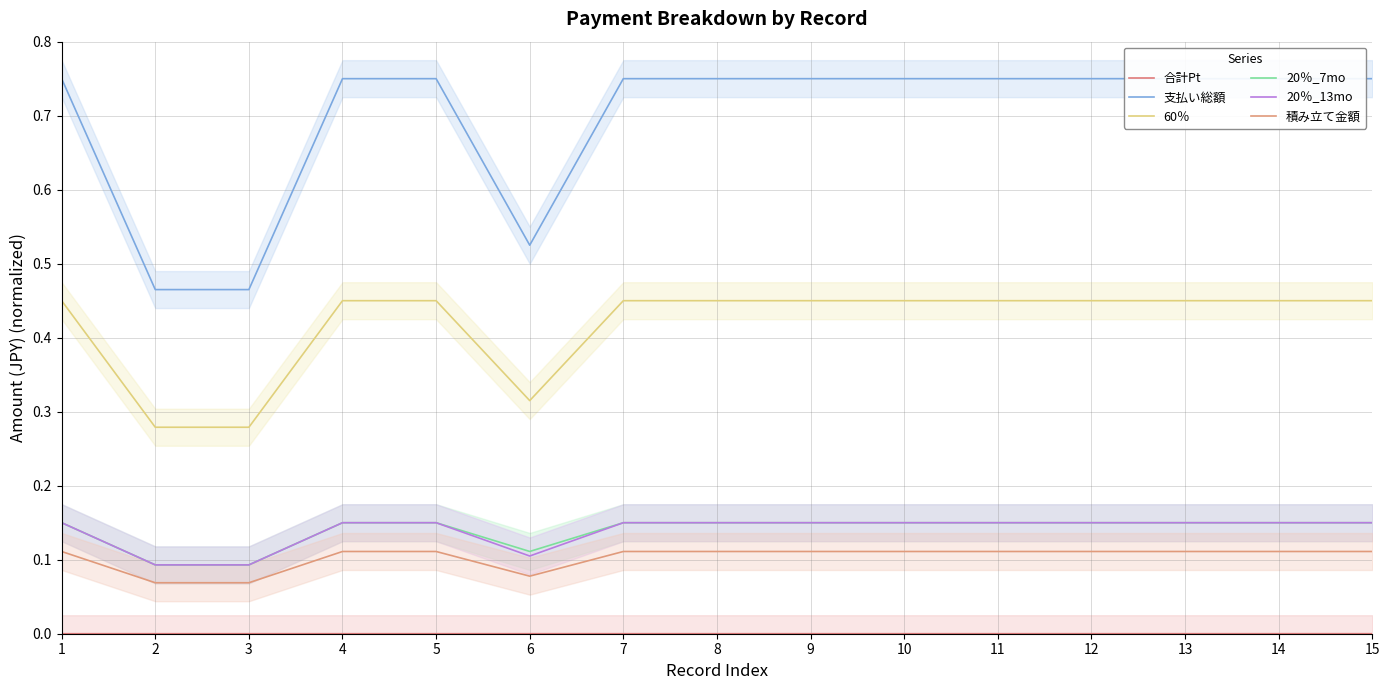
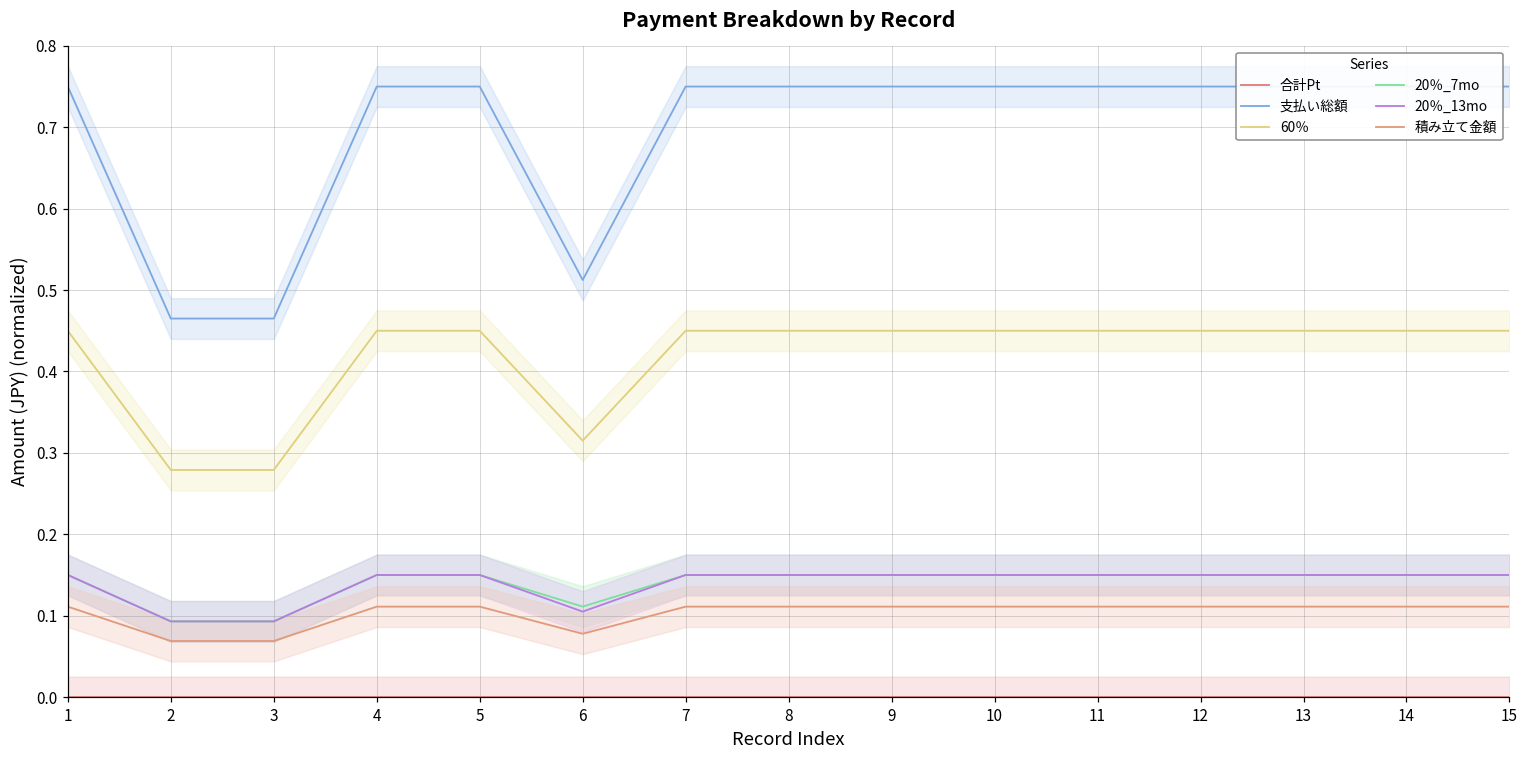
  {
    "支払い総額": {
      "1": 0.75,
      "2": 0.46,
      "3": 0.46,
      "4": 0.75,
      "5": 0.75,
-     "6": 0.52,
+     "6": 0.51,
      "7": 0.75,
      "8": 0.75,
      "9": 0.75,
      "10": 0.75,
      "11": 0.75,
      "12": 0.75,
      "15": 0.75
    },
    "20％_7mo": {
      "6": 0.11
    }
  }
